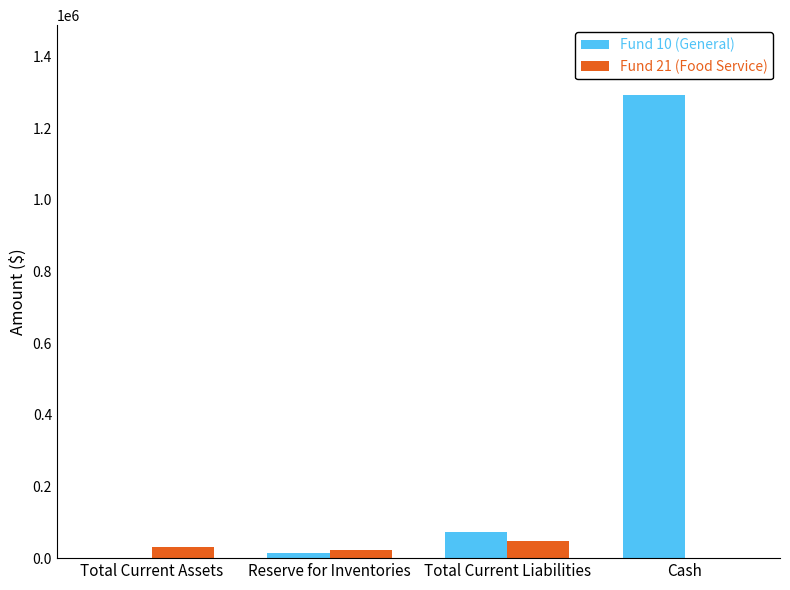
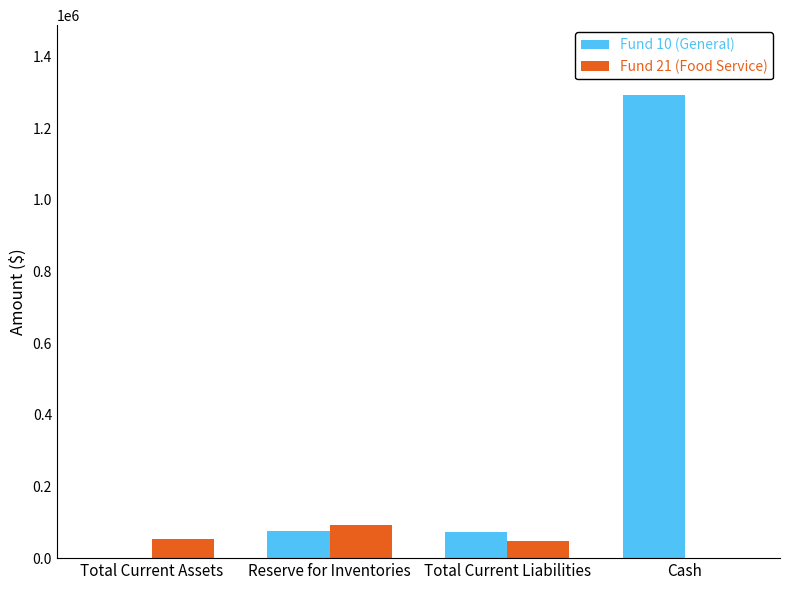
  {
    "Fund 10 (General)": {
      "Total Current Assets": 0,
-     "Reserve for Inventories": 20000,
+     "Reserve for Inventories": 80000,
      "Total Current Liabilities": 70000,
      "Cash": 1290000
    },
    "Fund 21 (Food Service)": {
-     "Total Current Assets": 30000,
-     "Reserve for Inventories": 20000,
+     "Total Current Assets": 50000,
+     "Reserve for Inventories": 90000,
      "Total Current Liabilities": 50000,
      "Cash": 0
    }
  }
